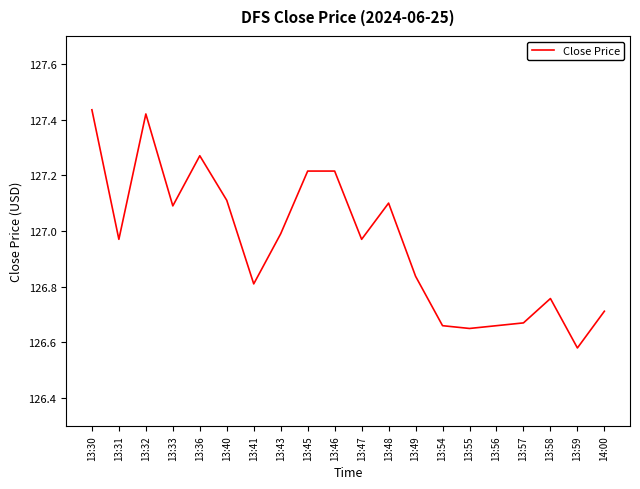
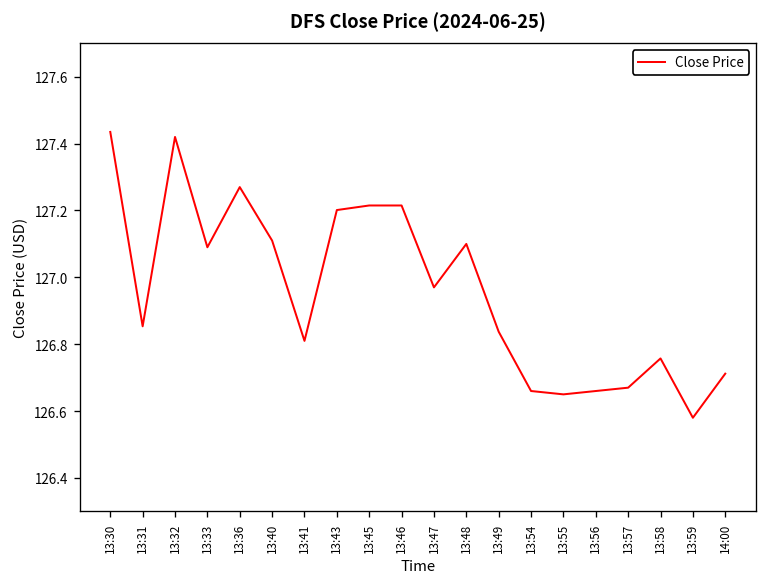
  {
    "13:30": 127.43,
-   "13:31": 126.97,
+   "13:31": 126.85,
    "13:32": 127.42,
    "13:33": 127.09,
    "13:36": 127.27,
    "13:40": 127.11,
    "13:41": 126.81,
-   "13:43": 126.99,
+   "13:43": 127.20,
    "13:45": 127.21,
    "13:46": 127.21,
    "13:47": 126.97,
    "13:48": 127.10,
    "13:49": 126.84,
    "13:54": 126.66,
    "13:55": 126.65,
    "13:56": 126.66,
    "13:57": 126.67,
    "13:58": 126.76,
    "13:59": 126.58,
    "14:00": 126.71
  }
